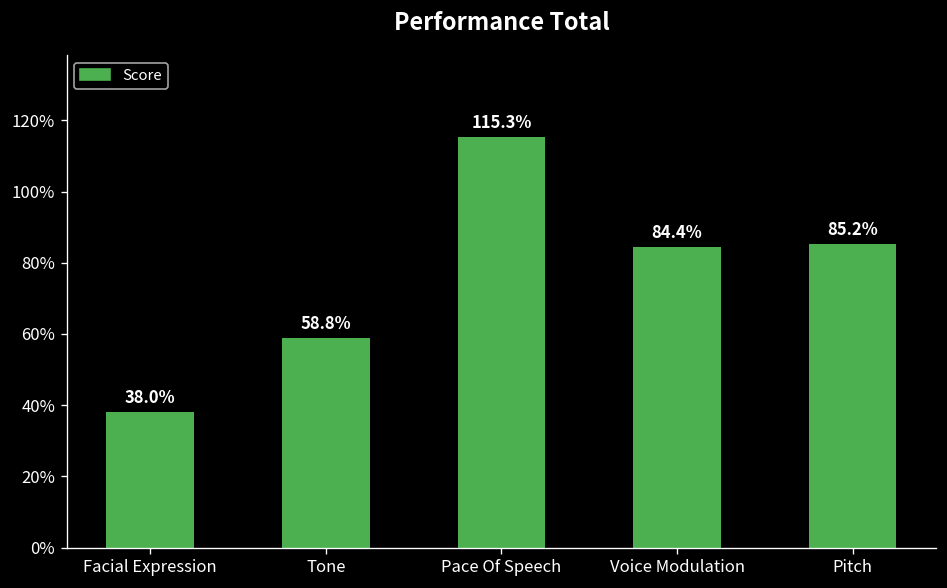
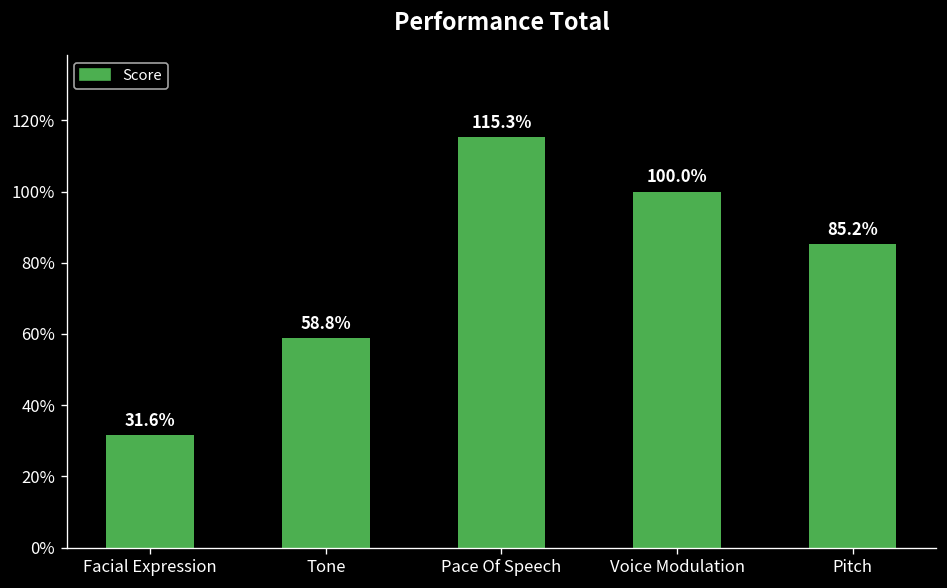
  {
-   "Facial Expression": "38.0%",
+   "Facial Expression": "31.6%",
    "Tone": "58.8%",
    "Pace Of Speech": "115.3%",
-   "Voice Modulation": "84.4%",
+   "Voice Modulation": "100.0%",
    "Pitch": "85.2%"
  }
